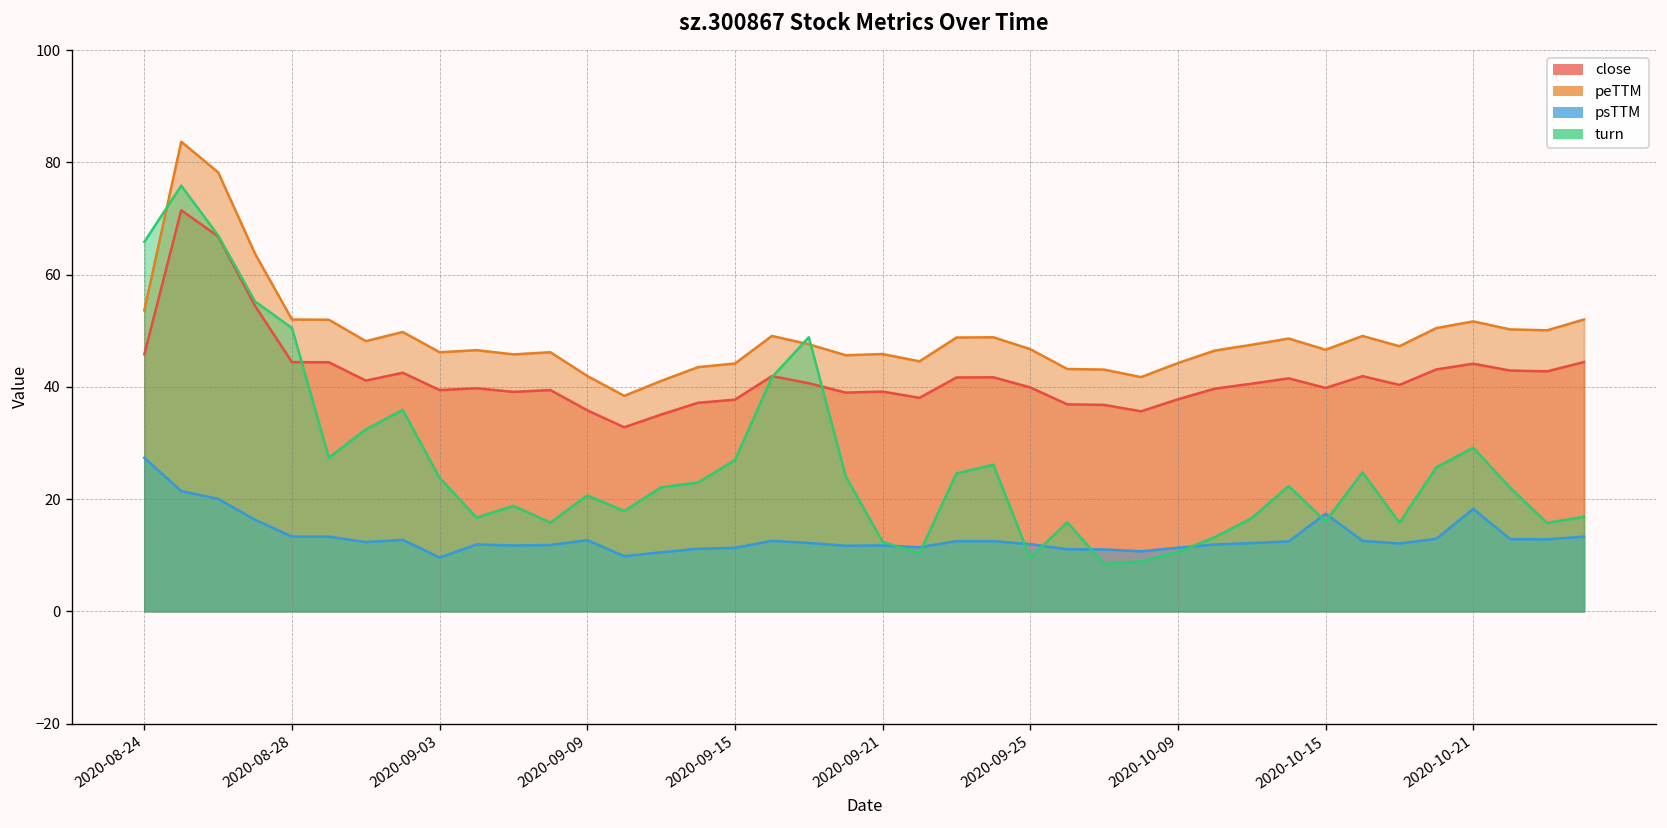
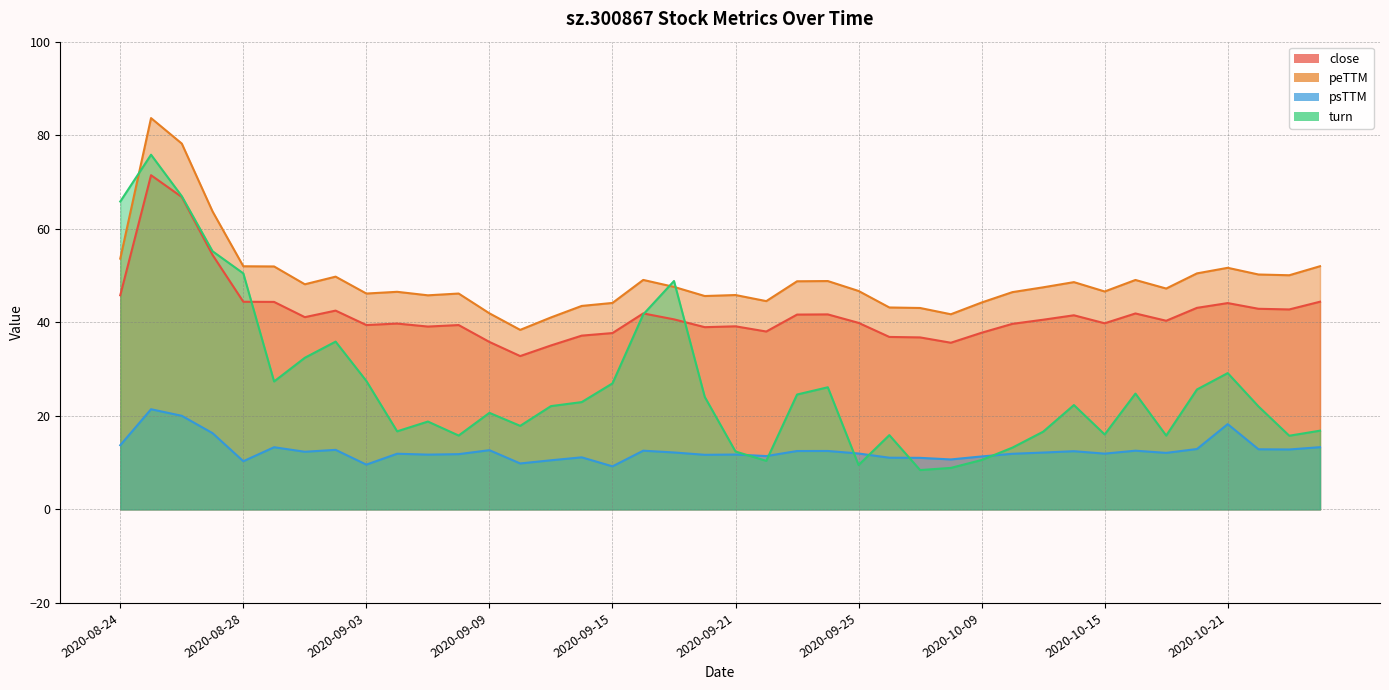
  {
    "psTTM": {
-     "2020-08-24": 27,
-     "2020-08-28": 13,
+     "2020-08-24": 14,
+     "2020-08-28": 10,
      "2020-09-03": 10,
      "2020-09-09": 13,
-     "2020-09-15": 11,
+     "2020-09-15": 9,
      "2020-09-21": 12,
      "2020-09-25": 12,
      "2020-10-09": 11,
-     "2020-10-15": 17,
+     "2020-10-15": 12,
      "2020-10-21": 18
    },
    "turn": {
      "2020-08-24": 66,
      "2020-08-28": 50,
-     "2020-09-03": 24,
+     "2020-09-03": 27,
      "2020-09-09": 21,
      "2020-09-15": 27,
      "2020-09-21": 12,
      "2020-09-25": 9,
      "2020-10-09": 11,
      "2020-10-15": 16,
      "2020-10-21": 29
    }
  }
